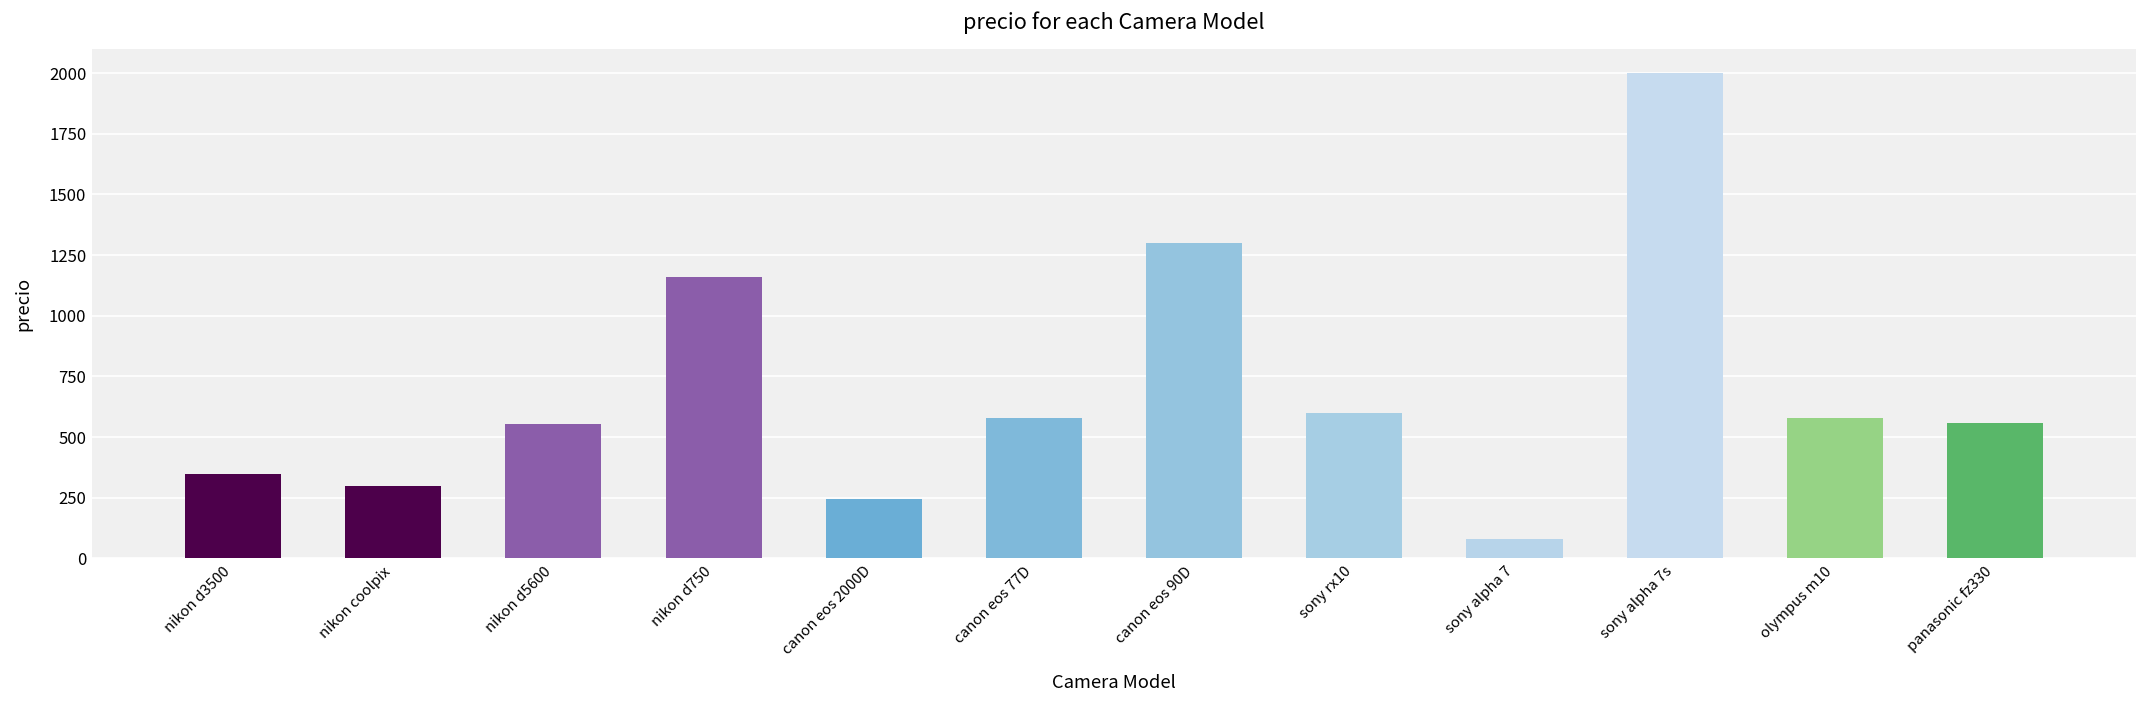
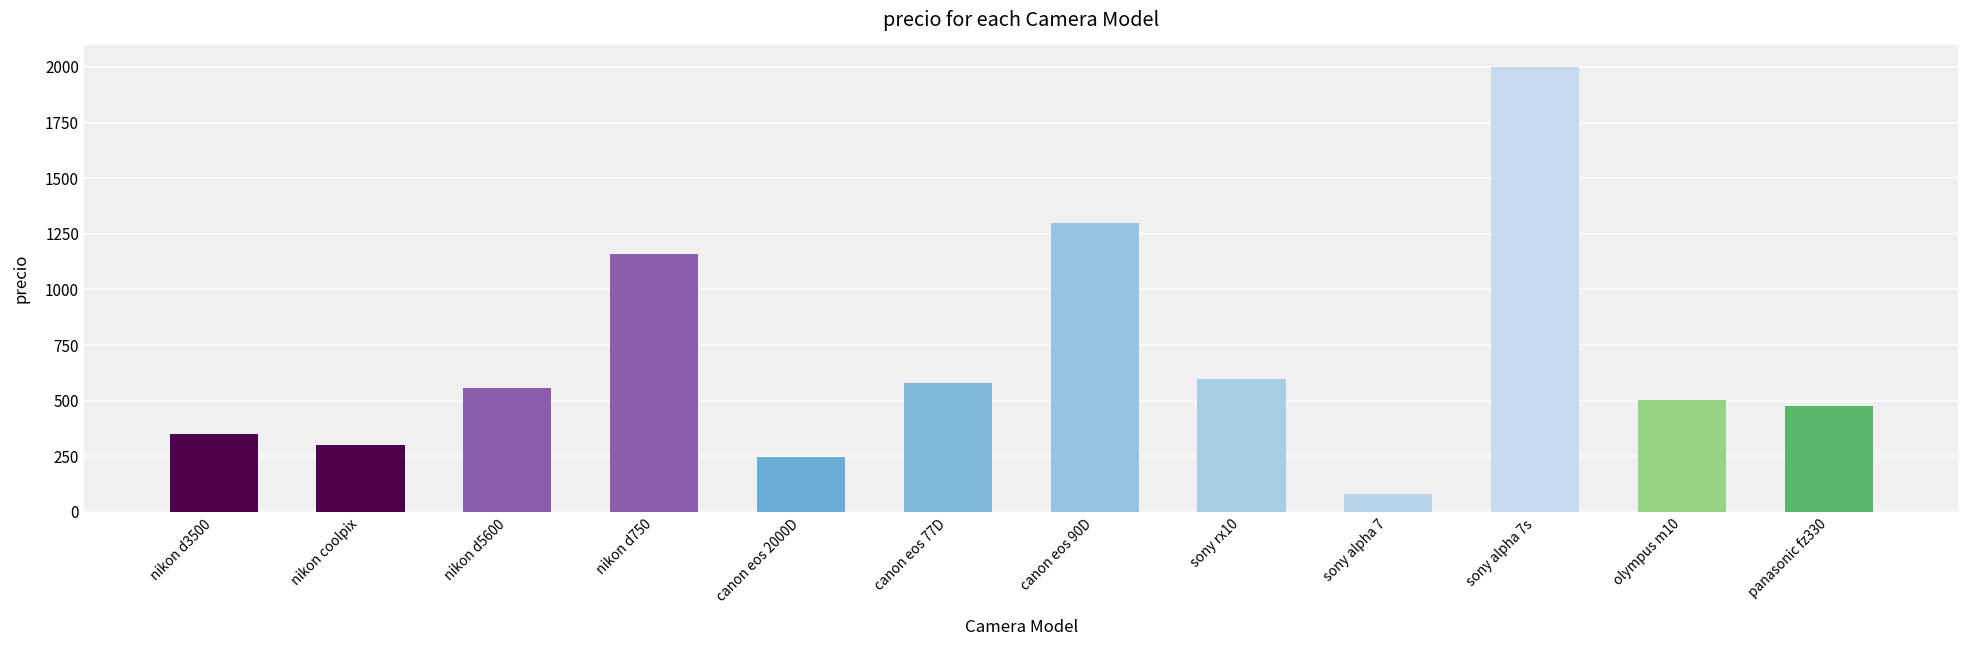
  {
    "nikon d3500": 350,
    "nikon coolpix": 300,
    "nikon d5600": 560,
    "nikon d750": 1160,
    "canon eos 2000D": 250,
    "canon eos 77D": 580,
    "canon eos 90D": 1300,
    "sony rx10": 600,
    "sony alpha 7": 80,
    "sony alpha 7s": 2000,
-   "olympus m10": 580,
-   "panasonic fz330": 560
+   "olympus m10": 500,
+   "panasonic fz330": 480
  }
